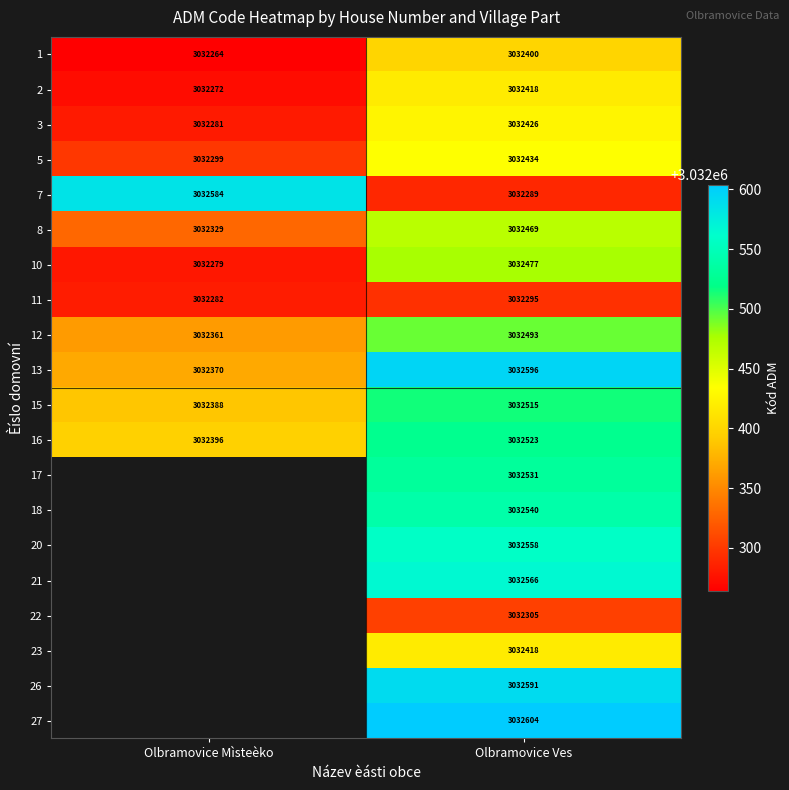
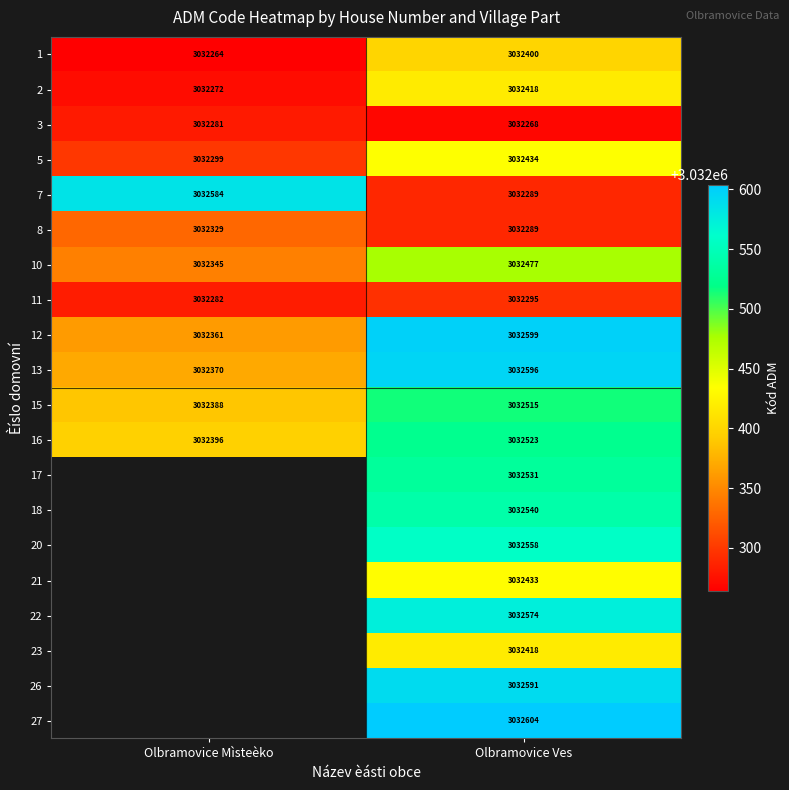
  {
    "1": {
      "Olbramovice Mìsteèko": 3032264,
      "Olbramovice Ves": 3032400
    },
    "2": {
      "Olbramovice Mìsteèko": 3032272,
      "Olbramovice Ves": 3032418
    },
    "3": {
      "Olbramovice Mìsteèko": 3032281,
-     "Olbramovice Ves": 3032426
+     "Olbramovice Ves": 3032268
    },
    "5": {
      "Olbramovice Mìsteèko": 3032299,
      "Olbramovice Ves": 3032434
    },
    "7": {
      "Olbramovice Mìsteèko": 3032584,
      "Olbramovice Ves": 3032289
    },
    "8": {
      "Olbramovice Mìsteèko": 3032329,
-     "Olbramovice Ves": 3032469
+     "Olbramovice Ves": 3032289
    },
    "10": {
-     "Olbramovice Mìsteèko": 3032279,
+     "Olbramovice Mìsteèko": 3032345,
      "Olbramovice Ves": 3032477
    },
    "11": {
      "Olbramovice Mìsteèko": 3032282,
      "Olbramovice Ves": 3032295
    },
    "12": {
      "Olbramovice Mìsteèko": 3032361,
-     "Olbramovice Ves": 3032493
+     "Olbramovice Ves": 3032599
    },
    "13": {
      "Olbramovice Mìsteèko": 3032370,
      "Olbramovice Ves": 3032596
    },
    "15": {
      "Olbramovice Mìsteèko": 3032388,
      "Olbramovice Ves": 3032515
    },
    "16": {
      "Olbramovice Mìsteèko": 3032396,
      "Olbramovice Ves": 3032523
    },
    "17": {
      "Olbramovice Ves": 3032531
    },
    "18": {
      "Olbramovice Ves": 3032540
    },
    "20": {
      "Olbramovice Ves": 3032558
    },
    "21": {
-     "Olbramovice Ves": 3032566
+     "Olbramovice Ves": 3032433
    },
    "22": {
-     "Olbramovice Ves": 3032305
+     "Olbramovice Ves": 3032574
    },
    "23": {
      "Olbramovice Ves": 3032418
    },
    "26": {
      "Olbramovice Ves": 3032591
    },
    "27": {
      "Olbramovice Ves": 3032604
    }
  }
